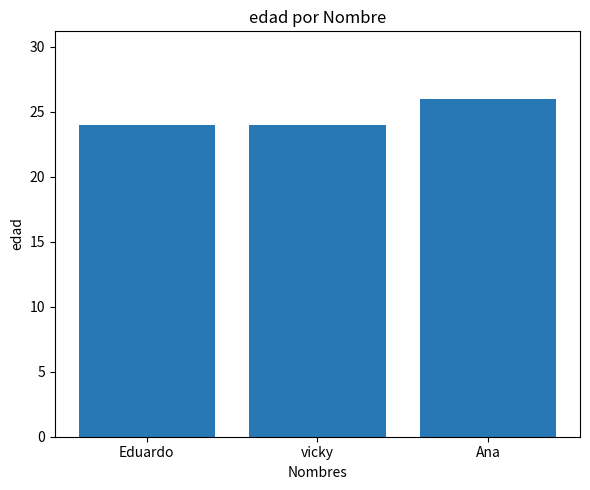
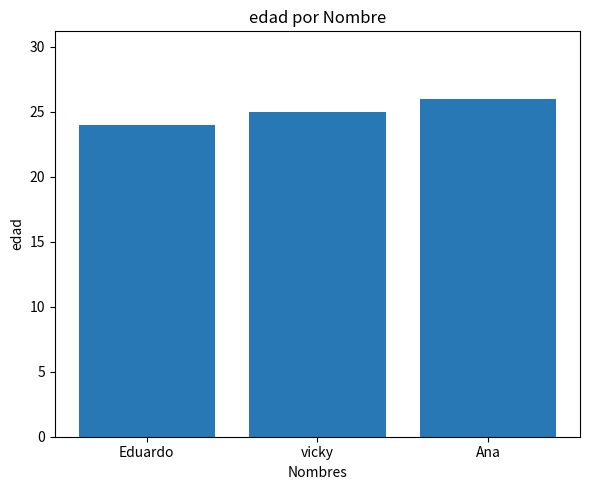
  {
    "Eduardo": 24,
-   "vicky": 24,
+   "vicky": 25,
    "Ana": 26
  }
